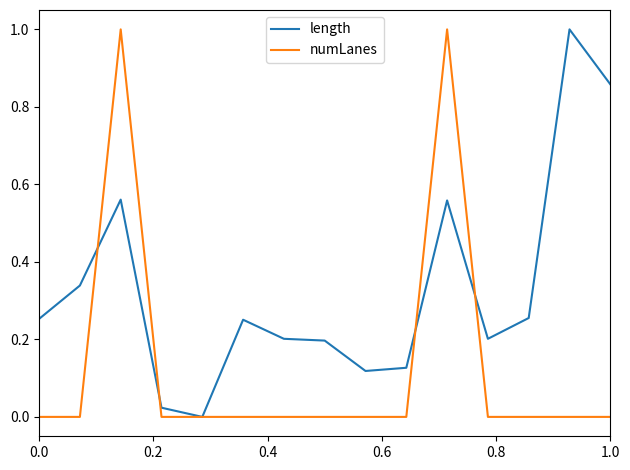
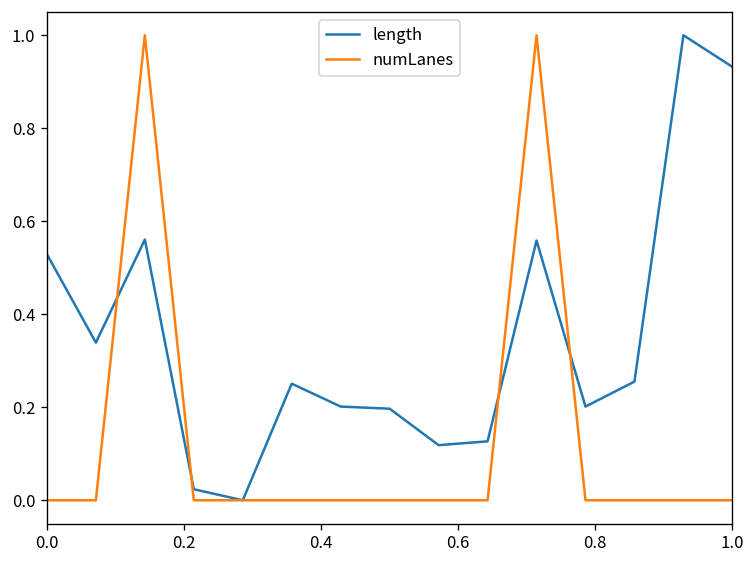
  {
    "length": {
-     "0.0": 0.25,
-     "1.0": 0.86
+     "0.0": 0.53,
+     "1.0": 0.93
    },
    "numLanes": {
      "0.0": 0.00,
      "1.0": 0.00
    }
  }
